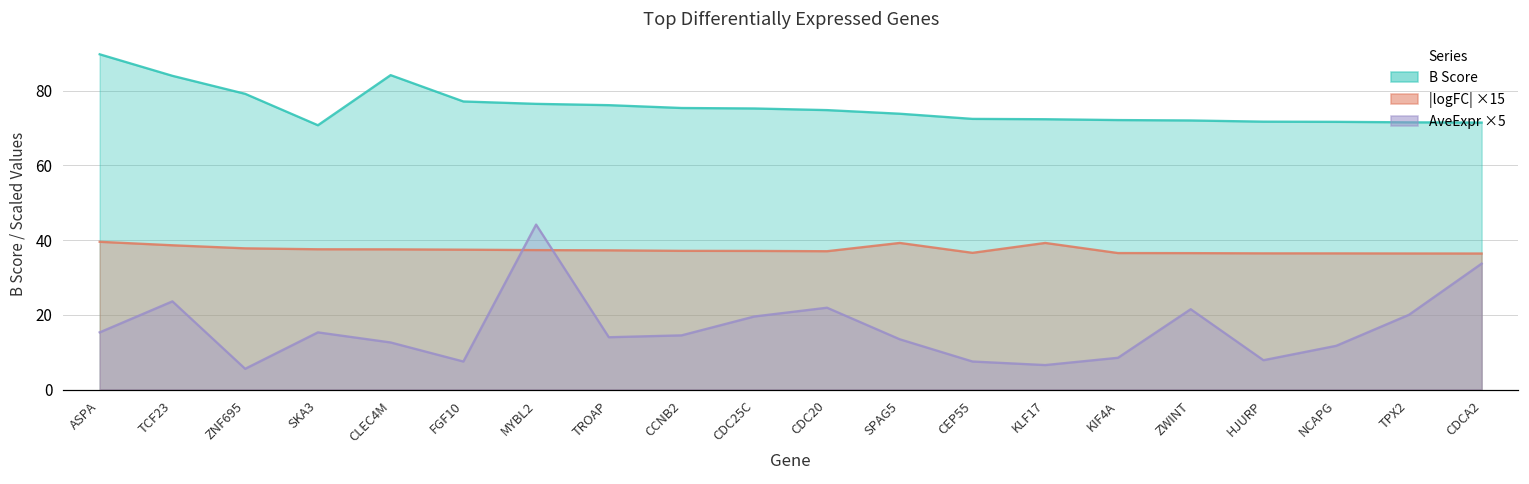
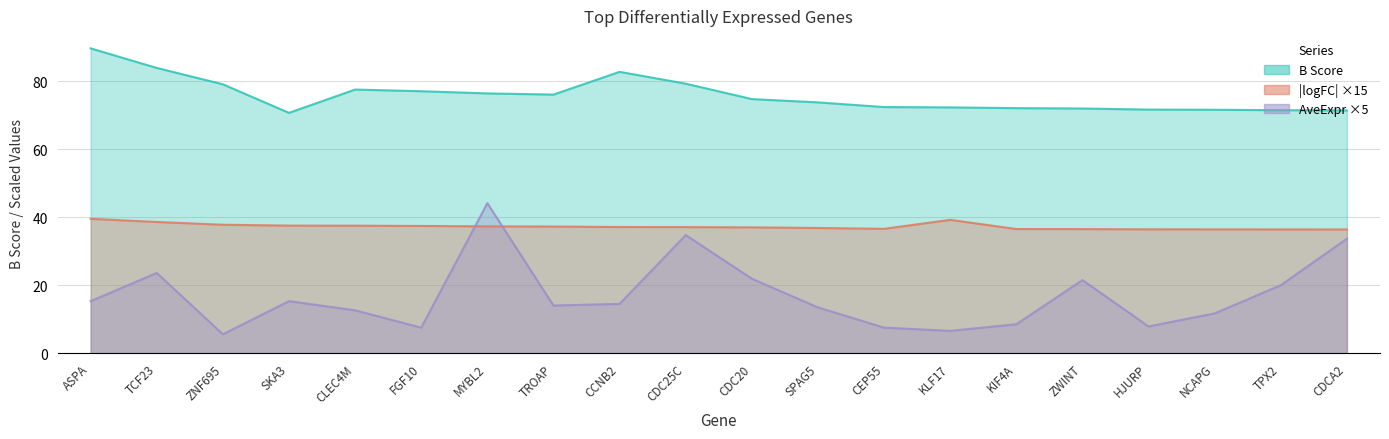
  {
    "B Score": {
      "ASPA": 90,
      "TCF23": 84,
      "ZNF695": 79,
      "SKA3": 71,
-     "CLEC4M": 84,
+     "CLEC4M": 78,
      "FGF10": 77,
      "MYBL2": 76,
      "TROAP": 76,
-     "CCNB2": 75,
-     "CDC25C": 75,
+     "CCNB2": 83,
+     "CDC25C": 79,
      "CDC20": 75,
      "SPAG5": 74,
      "CEP55": 72,
      "KLF17": 72,
      "KIF4A": 72,
      "ZWINT": 72,
      "HJURP": 72,
      "NCAPG": 72,
      "TPX2": 72,
      "CDCA2": 71
    },
    "|logFC| ×15": {
      "ASPA": 40,
      "TCF23": 39,
      "ZNF695": 38,
      "SKA3": 38,
      "CLEC4M": 38,
      "FGF10": 37,
      "MYBL2": 37,
      "TROAP": 37,
      "CCNB2": 37,
      "CDC25C": 37,
      "CDC20": 37,
-     "SPAG5": 39,
+     "SPAG5": 37,
      "CEP55": 37,
      "KLF17": 39,
      "KIF4A": 37,
      "ZWINT": 37,
      "HJURP": 36,
      "NCAPG": 36,
      "TPX2": 36,
      "CDCA2": 36
    },
    "AveExpr ×5": {
      "ASPA": 15,
      "TCF23": 24,
      "ZNF695": 6,
      "SKA3": 15,
      "CLEC4M": 13,
      "FGF10": 8,
      "MYBL2": 44,
      "TROAP": 14,
      "CCNB2": 15,
-     "CDC25C": 20,
+     "CDC25C": 35,
      "CDC20": 22,
      "SPAG5": 13,
      "CEP55": 8,
      "KLF17": 7,
      "KIF4A": 9,
      "ZWINT": 22,
      "HJURP": 8,
      "NCAPG": 12,
      "TPX2": 20,
      "CDCA2": 34
    }
  }
